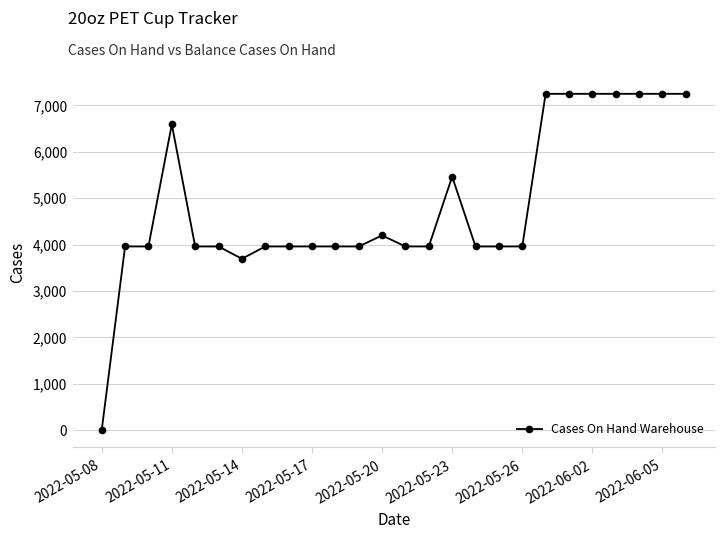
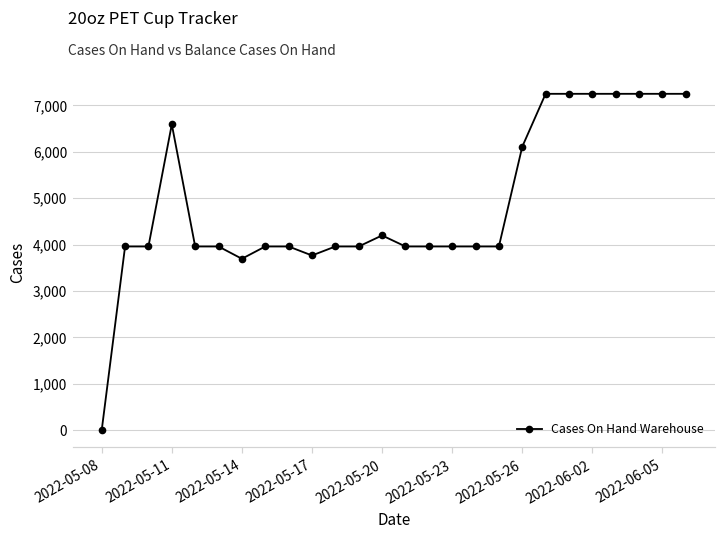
  {
    "2022-05-08": "0",
    "2022-05-11": "6,600",
    "2022-05-14": "3,700",
-   "2022-05-17": "4,000",
+   "2022-05-17": "3,800",
    "2022-05-20": "4,200",
-   "2022-05-23": "5,500",
-   "2022-05-26": "4,000",
+   "2022-05-23": "4,000",
+   "2022-05-26": "6,100",
    "2022-06-02": "7,300",
    "2022-06-05": "7,300"
  }
